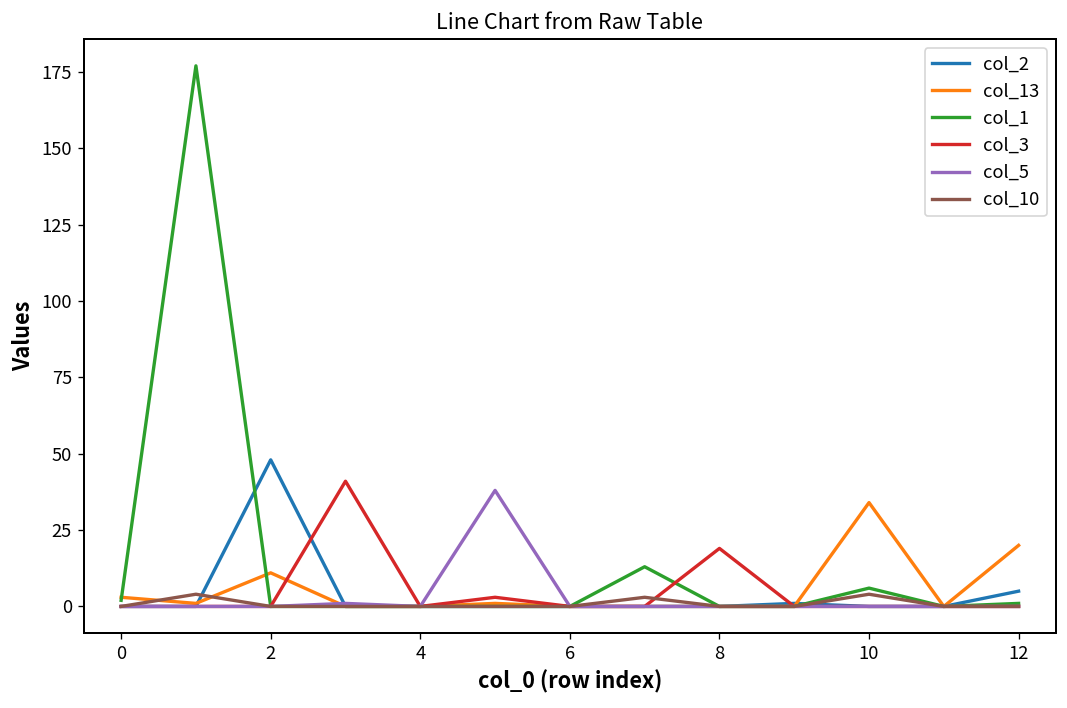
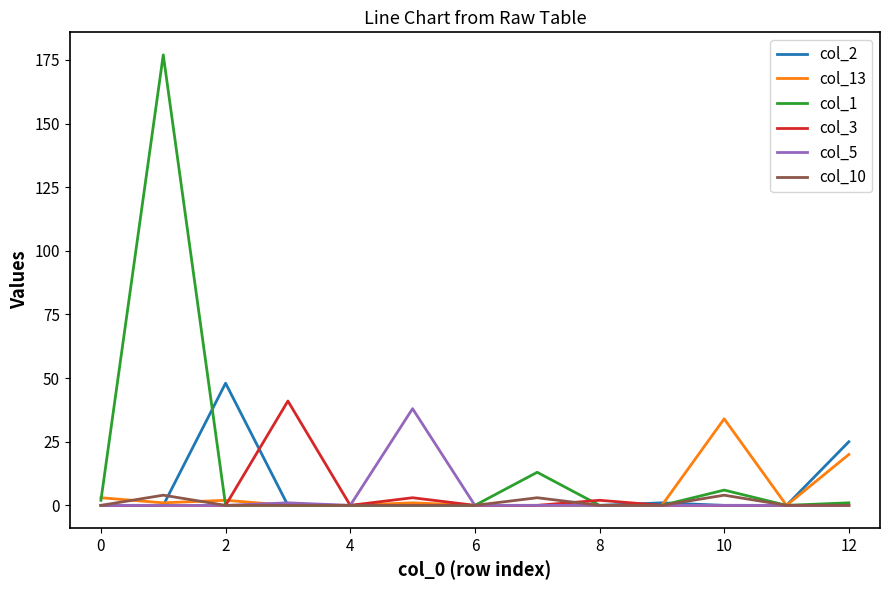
  {
    "col_2": {
      "2": 48,
-     "12": 5
+     "12": 25
    },
    "col_13": {
      "0": 3,
-     "2": 11,
+     "2": 2,
      "10": 34,
      "12": 20
    },
    "col_1": {
      "0": 2,
      "10": 6,
      "12": 1
    },
    "col_3": {
-     "8": 19
+     "8": 2
    },
    "col_10": {
      "10": 4
    }
  }
